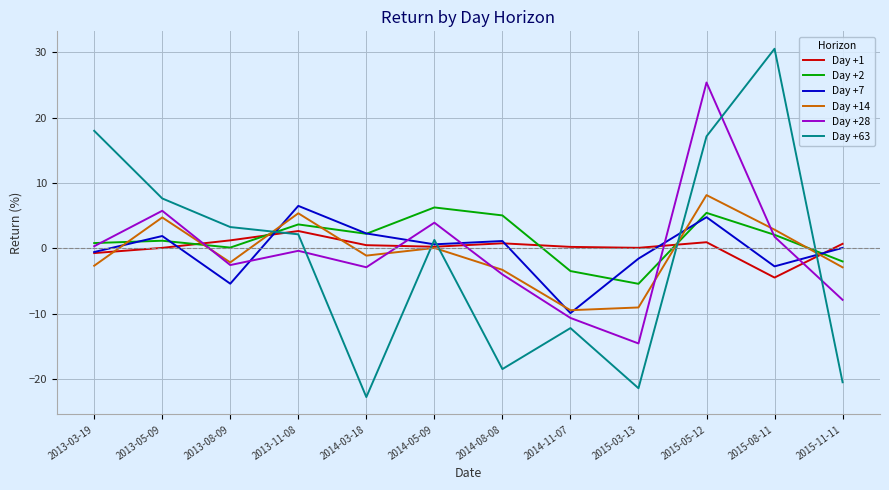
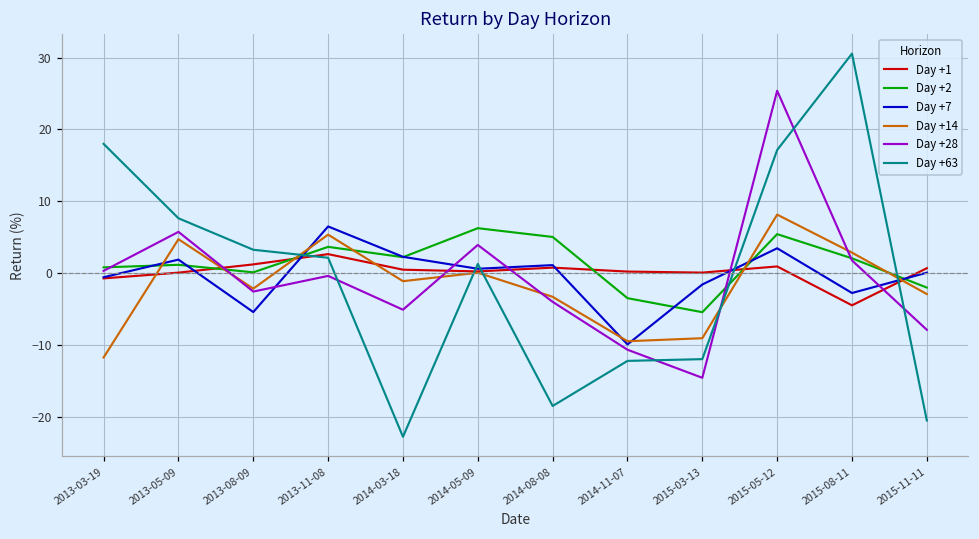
  {
    "Day +1": {
      "2013-05-09": 0,
      "2013-08-09": 1,
      "2013-11-08": 3,
      "2014-03-18": 0,
      "2014-11-07": 0,
      "2015-03-13": 0,
      "2015-05-12": 1,
      "2015-08-11": -4,
      "2015-11-11": 1
    },
    "Day +2": {
      "2013-03-19": 1,
      "2013-05-09": 1,
      "2013-08-09": 0,
      "2013-11-08": 4,
      "2014-05-09": 6,
      "2014-08-08": 5,
      "2014-11-07": -3,
      "2015-03-13": -5,
      "2015-05-12": 5,
      "2015-11-11": -2
    },
    "Day +7": {
      "2013-05-09": 2,
      "2013-08-09": -5,
      "2013-11-08": 6,
      "2014-11-07": -10,
      "2015-03-13": -2,
-     "2015-05-12": 5,
+     "2015-05-12": 3,
      "2015-08-11": -3,
      "2015-11-11": 0
    },
    "Day +14": {
-     "2013-03-19": -3,
+     "2013-03-19": -12,
      "2013-05-09": 5,
      "2013-08-09": -2,
      "2013-11-08": 5,
      "2014-03-18": -1,
      "2014-08-08": -3,
      "2014-11-07": -9,
      "2015-03-13": -9,
      "2015-05-12": 8,
      "2015-08-11": 3,
      "2015-11-11": -3
    },
    "Day +28": {
      "2013-03-19": 0,
      "2013-05-09": 6,
      "2013-08-09": -3,
      "2013-11-08": 0,
-     "2014-03-18": -3,
+     "2014-03-18": -5,
      "2014-05-09": 4,
      "2014-08-08": -4,
      "2014-11-07": -11,
      "2015-03-13": -15,
      "2015-05-12": 25,
      "2015-11-11": -8
    },
    "Day +63": {
      "2013-03-19": 18,
      "2013-05-09": 8,
      "2013-08-09": 3,
      "2013-11-08": 2,
      "2014-03-18": -23,
      "2014-05-09": 1,
      "2014-08-08": -18,
      "2014-11-07": -12,
-     "2015-03-13": -21,
+     "2015-03-13": -12,
      "2015-05-12": 17,
      "2015-08-11": 31,
      "2015-11-11": -20
    }
  }
